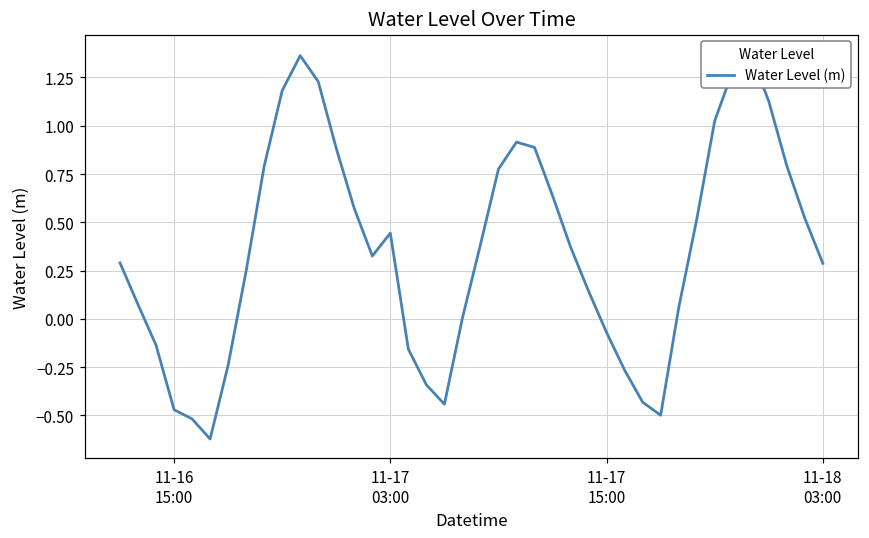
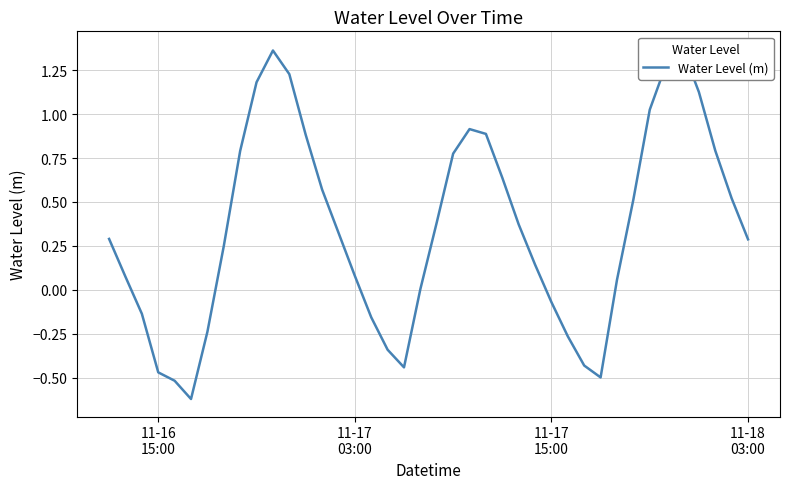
  {
    "11-16 15:00": -0.47,
-   "11-17 03:00": 0.44,
+   "11-17 03:00": 0.08,
    "11-17 15:00": -0.07,
    "11-18 03:00": 0.29
  }
